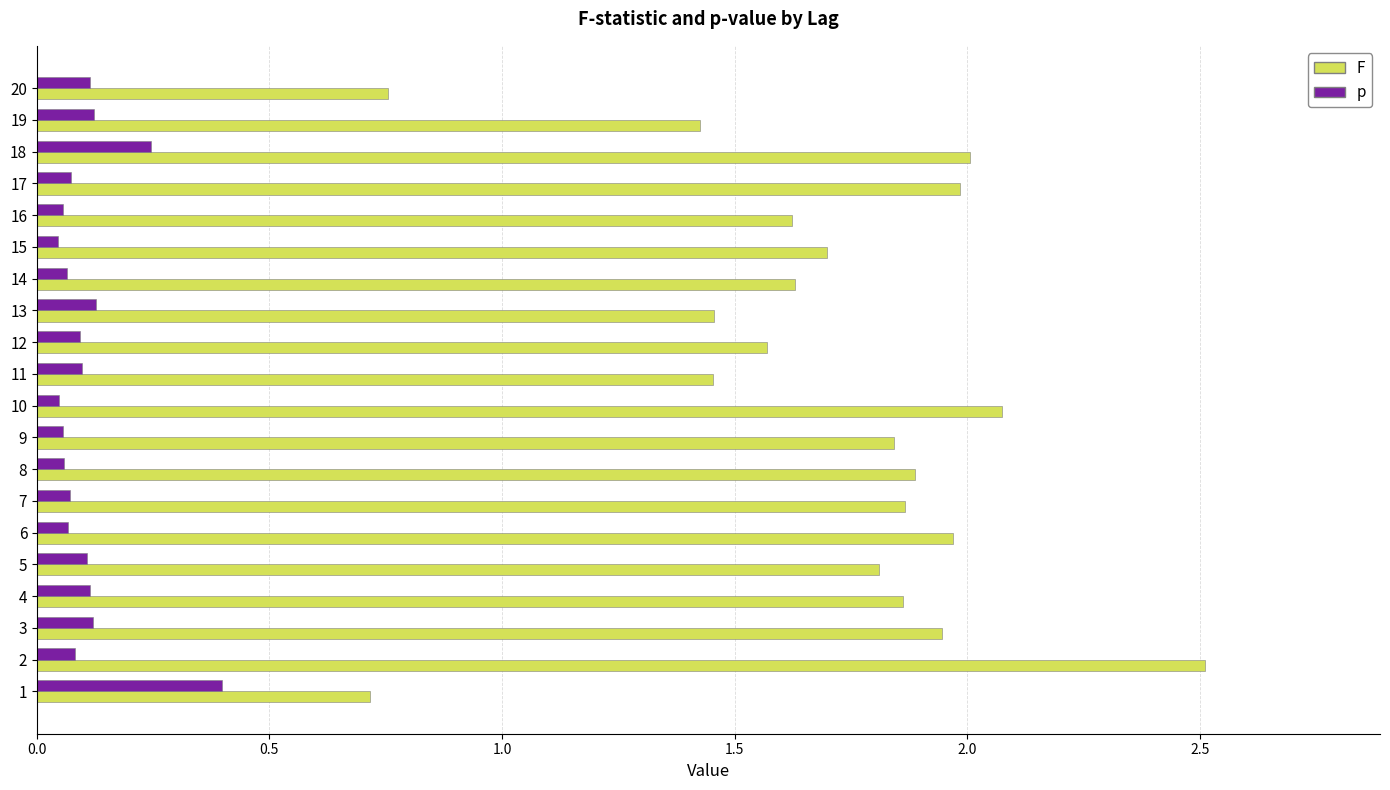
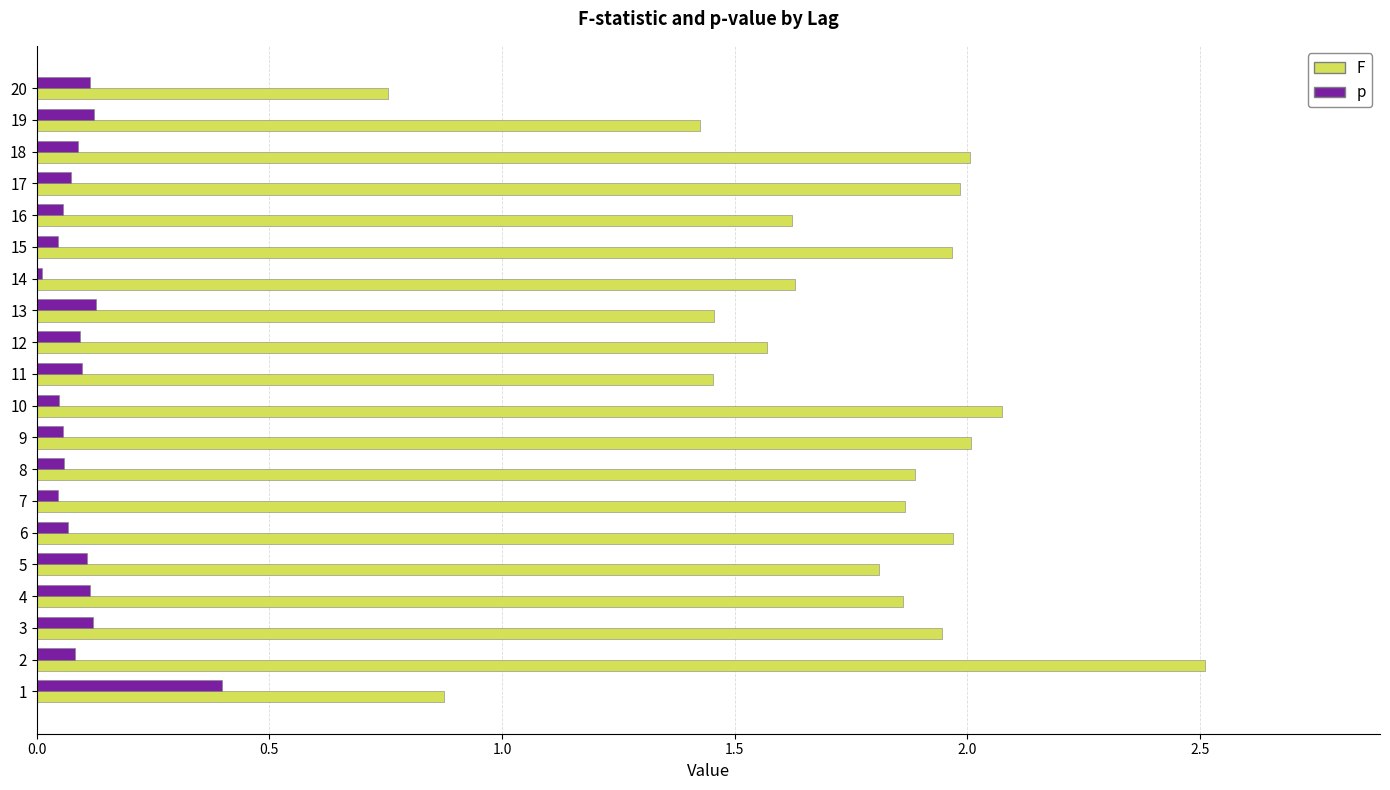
  {
    "F": {
      "20": 0.75,
      "19": 1.42,
      "18": 2.01,
      "17": 1.99,
      "16": 1.62,
-     "15": 1.70,
+     "15": 1.97,
      "14": 1.63,
      "13": 1.46,
      "12": 1.57,
      "11": 1.45,
      "10": 2.07,
-     "9": 1.84,
+     "9": 2.01,
      "8": 1.89,
      "7": 1.87,
      "6": 1.97,
      "5": 1.81,
      "4": 1.86,
      "3": 1.95,
      "2": 2.51,
-     "1": 0.72
+     "1": 0.88
    },
    "p": {
      "20": 0.11,
      "19": 0.12,
-     "18": 0.25,
+     "18": 0.09,
      "17": 0.07,
      "16": 0.06,
      "15": 0.04,
-     "14": 0.06,
+     "14": 0.01,
      "13": 0.13,
      "12": 0.09,
      "11": 0.10,
      "10": 0.05,
      "9": 0.06,
      "8": 0.06,
-     "7": 0.07,
+     "7": 0.05,
      "6": 0.07,
      "5": 0.11,
      "4": 0.11,
      "3": 0.12,
      "2": 0.08,
      "1": 0.40
    }
  }
